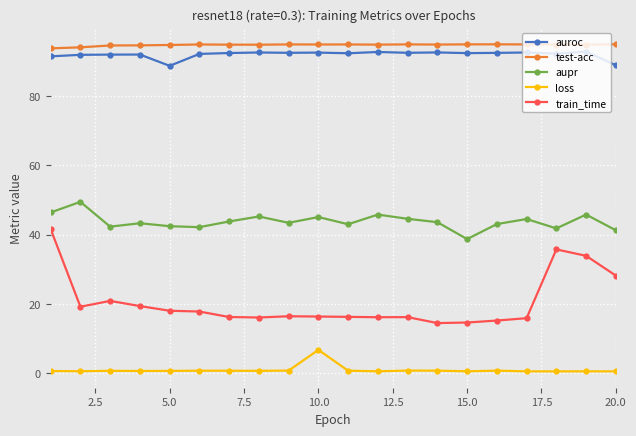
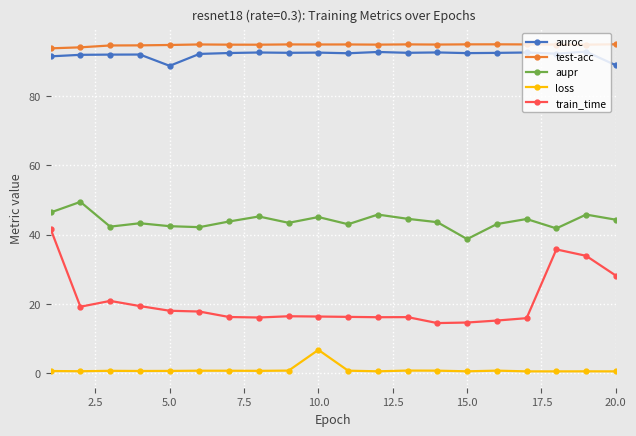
  {
    "auroc": {
      "5.0": 89,
      "10.0": 93,
      "15.0": 92,
      "20.0": 89
    },
    "aupr": {
      "5.0": 42,
      "10.0": 45,
      "15.0": 39,
-     "20.0": 41
+     "20.0": 44
    },
    "loss": {
      "5.0": 1,
      "10.0": 7,
      "15.0": 1,
      "20.0": 1
    }
  }
